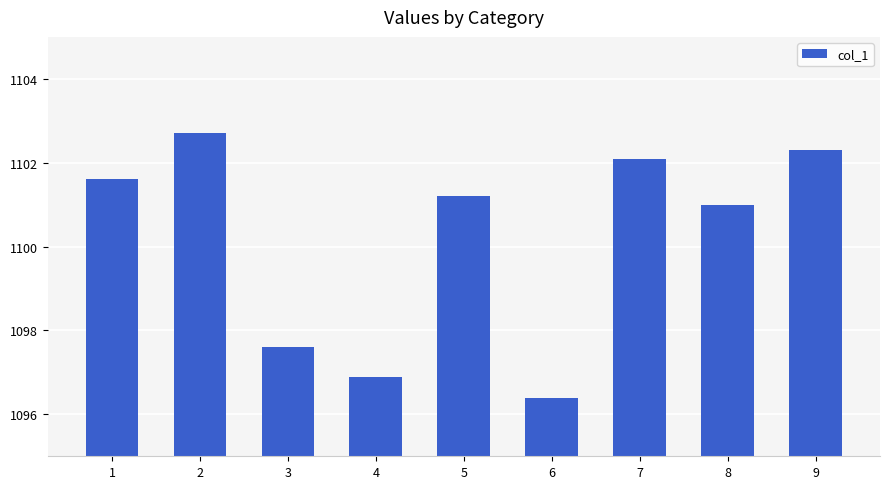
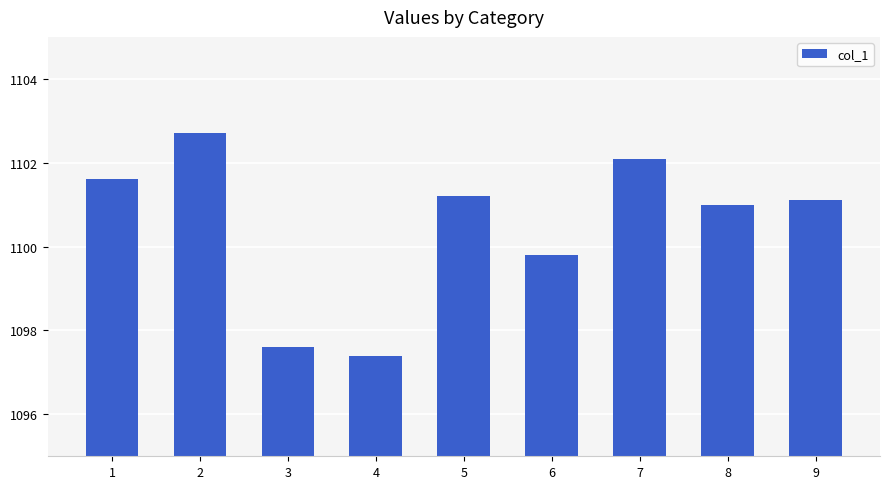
  {
    "1": 1101.6,
    "2": 1102.7,
    "3": 1097.6,
-   "4": 1096.9,
+   "4": 1097.4,
    "5": 1101.2,
-   "6": 1096.4,
+   "6": 1099.8,
    "7": 1102.1,
    "8": 1101.0,
-   "9": 1102.3
+   "9": 1101.1
  }
